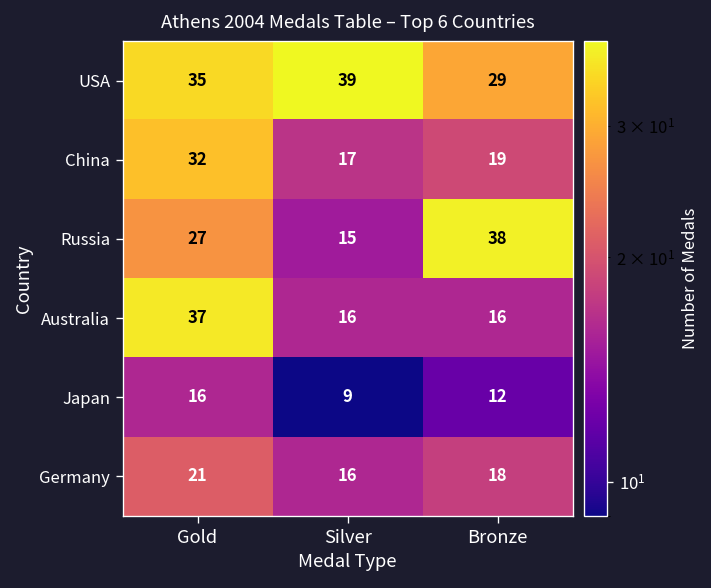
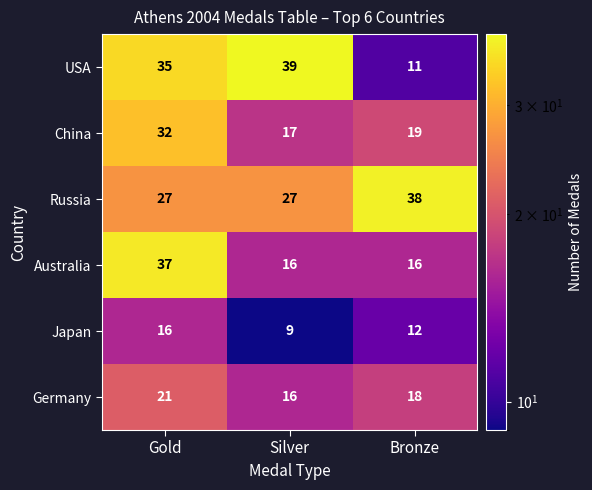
  {
    "USA": {
      "Gold": 35,
      "Silver": 39,
-     "Bronze": 29
+     "Bronze": 11
    },
    "China": {
      "Gold": 32,
      "Silver": 17,
      "Bronze": 19
    },
    "Russia": {
      "Gold": 27,
-     "Silver": 15,
+     "Silver": 27,
      "Bronze": 38
    },
    "Australia": {
      "Gold": 37,
      "Silver": 16,
      "Bronze": 16
    },
    "Japan": {
      "Gold": 16,
      "Silver": 9,
      "Bronze": 12
    },
    "Germany": {
      "Gold": 21,
      "Silver": 16,
      "Bronze": 18
    }
  }
